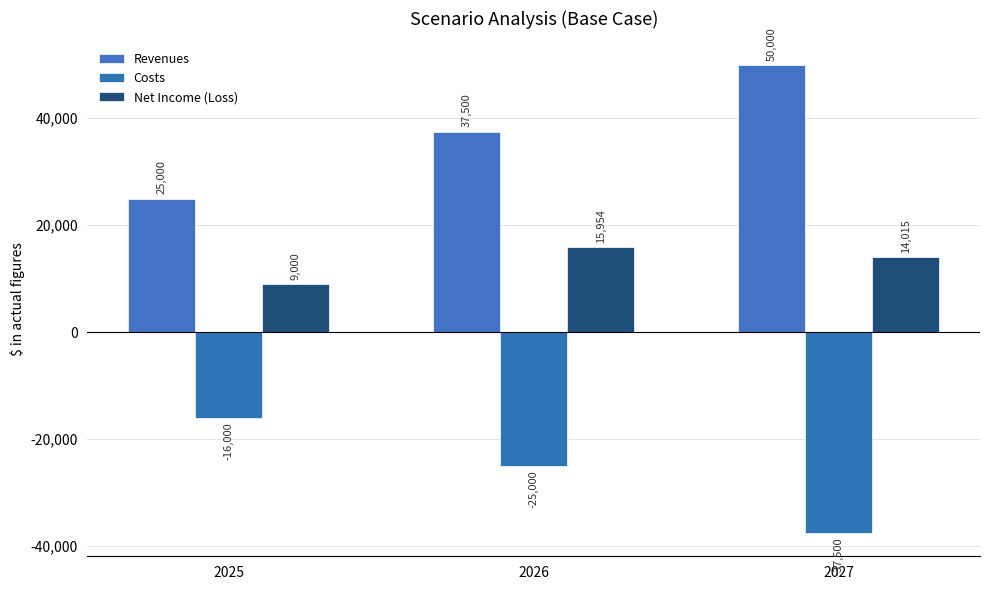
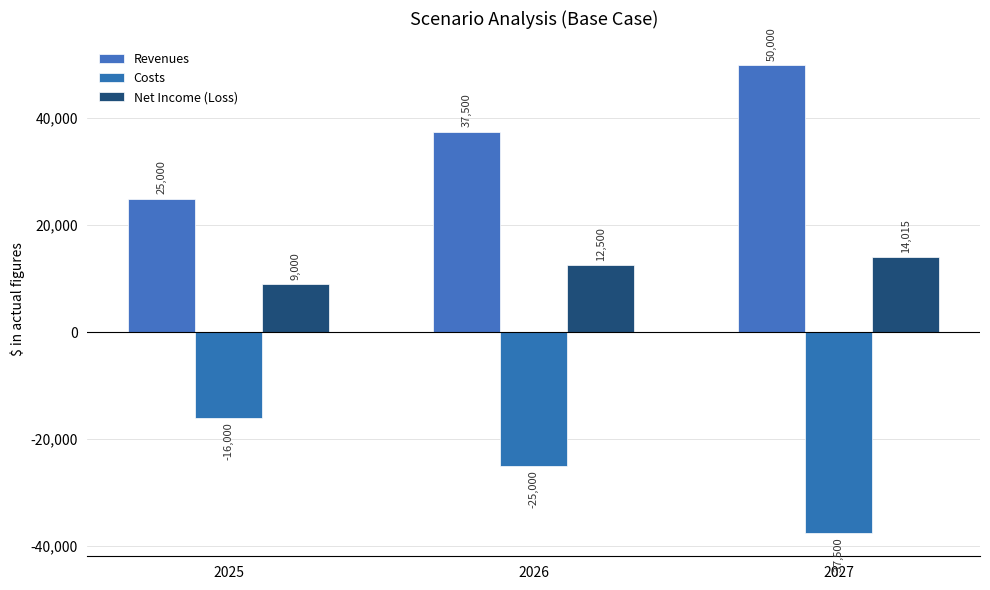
  {
    "Net Income (Loss)": {
      "2025": "9,000",
-     "2026": "15,954",
+     "2026": "12,500",
      "2027": "14,015"
    }
  }
